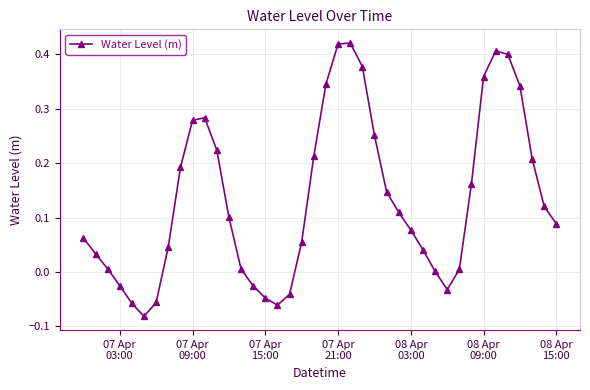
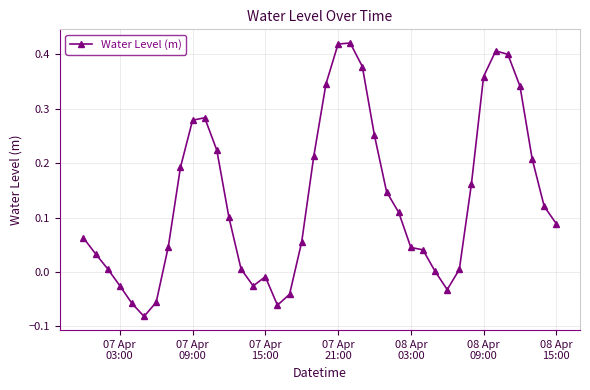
  {
    "07 Apr 03:00": -0.03,
    "07 Apr 09:00": 0.28,
-   "07 Apr 15:00": -0.05,
+   "07 Apr 15:00": -0.01,
    "07 Apr 21:00": 0.42,
-   "08 Apr 03:00": 0.08,
+   "08 Apr 03:00": 0.05,
    "08 Apr 09:00": 0.36,
    "08 Apr 15:00": 0.09
  }
